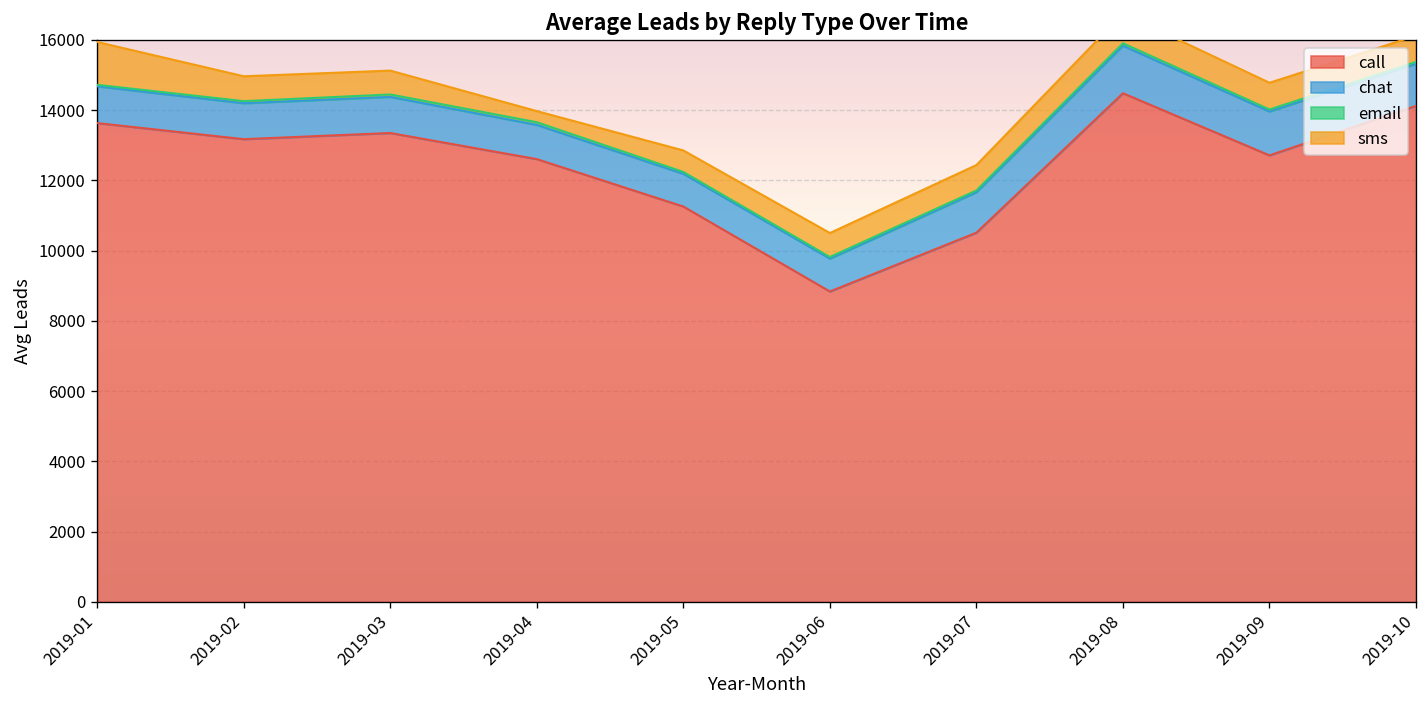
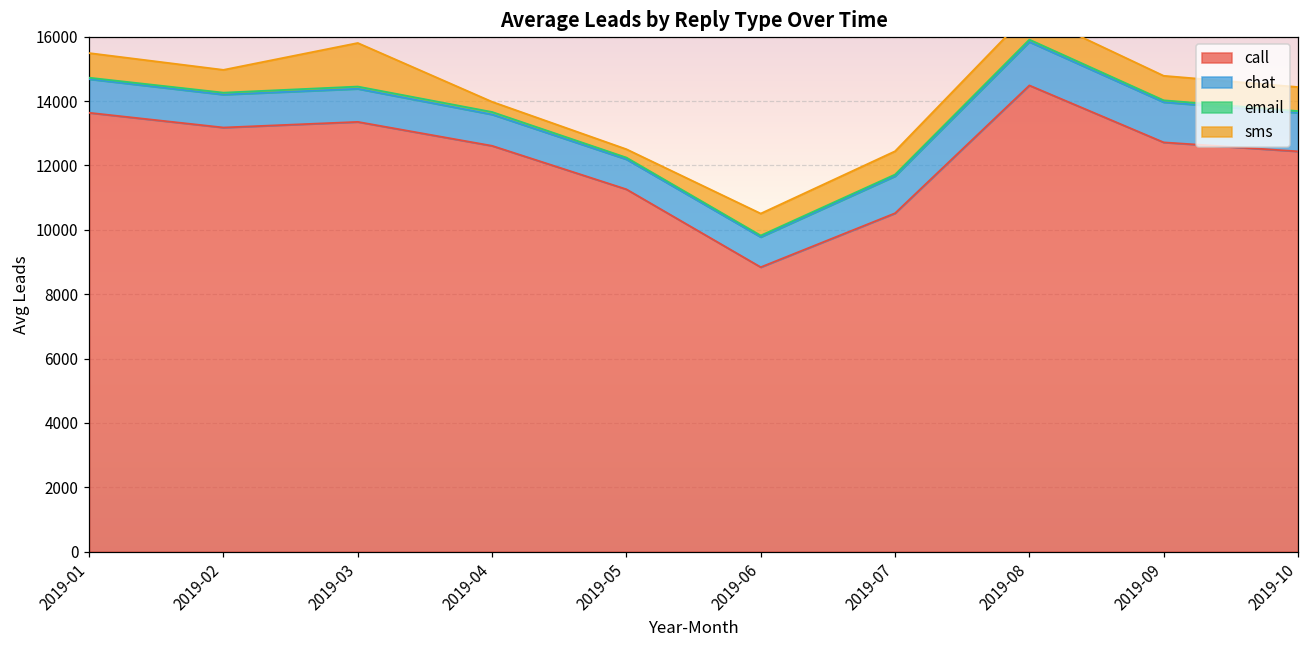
  {
    "call": {
      "2019-01": 13600,
      "2019-02": 13200,
      "2019-03": 13400,
      "2019-04": 12600,
      "2019-05": 11300,
      "2019-06": 8800,
      "2019-07": 10500,
      "2019-08": 14500,
      "2019-09": 12700,
-     "2019-10": 14100
+     "2019-10": 12400
    },
    "sms": {
-     "2019-01": 1200,
+     "2019-01": 800,
      "2019-02": 700,
-     "2019-03": 700,
+     "2019-03": 1400,
      "2019-04": 300,
-     "2019-05": 600,
+     "2019-05": 300,
      "2019-06": 700,
      "2019-07": 700,
      "2019-09": 800
    }
  }
